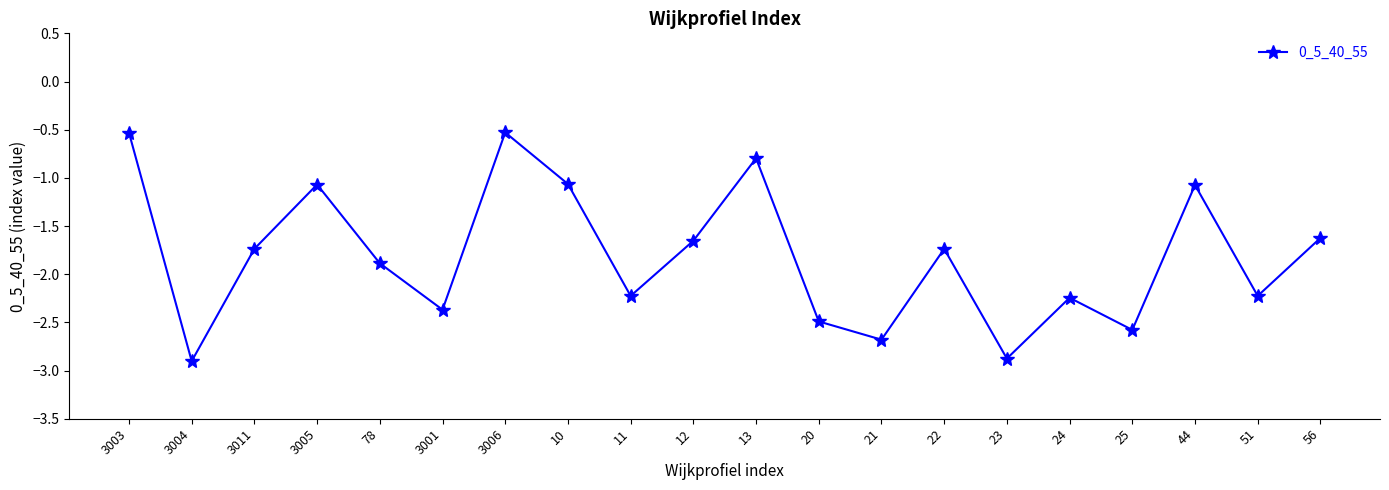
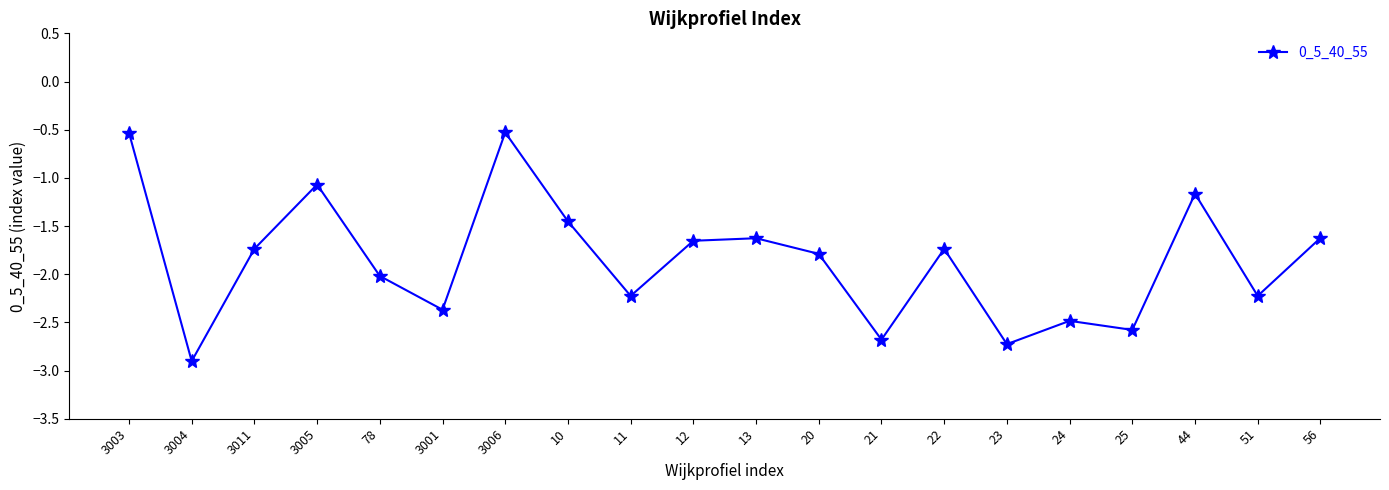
  {
    "3003": -0.5,
    "3004": -2.9,
    "3011": -1.7,
    "3005": -1.1,
-   "78": -1.9,
+   "78": -2.0,
    "3001": -2.4,
    "3006": -0.5,
-   "10": -1.1,
+   "10": -1.5,
    "11": -2.2,
    "12": -1.7,
-   "13": -0.8,
-   "20": -2.5,
+   "13": -1.6,
+   "20": -1.8,
    "21": -2.7,
    "22": -1.7,
-   "23": -2.9,
-   "24": -2.2,
+   "23": -2.7,
+   "24": -2.5,
    "25": -2.6,
-   "44": -1.1,
+   "44": -1.2,
    "51": -2.2,
    "56": -1.6
  }
